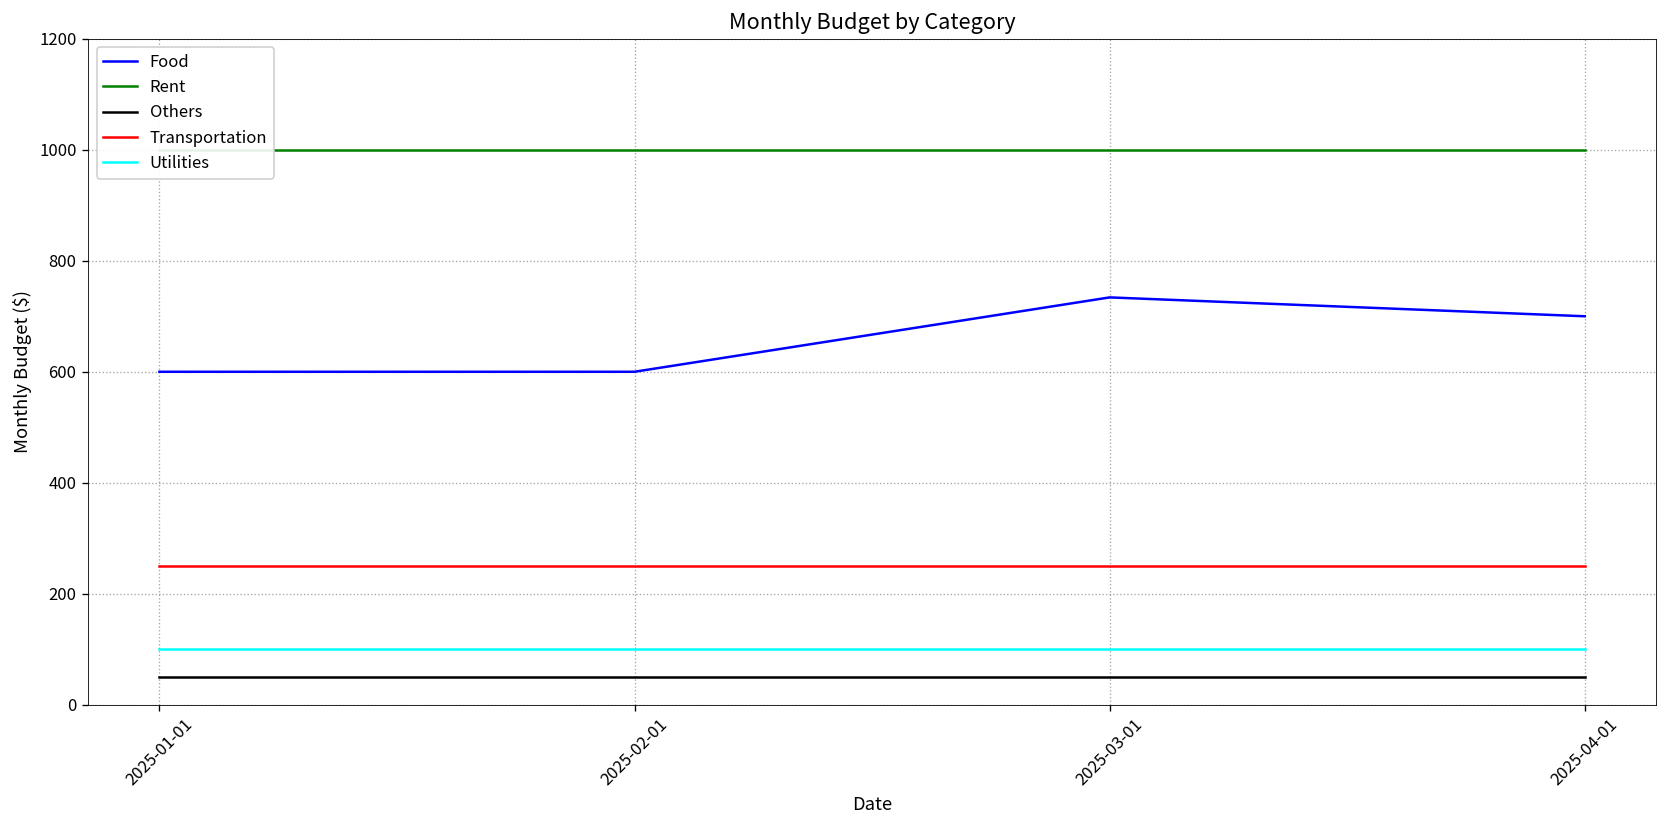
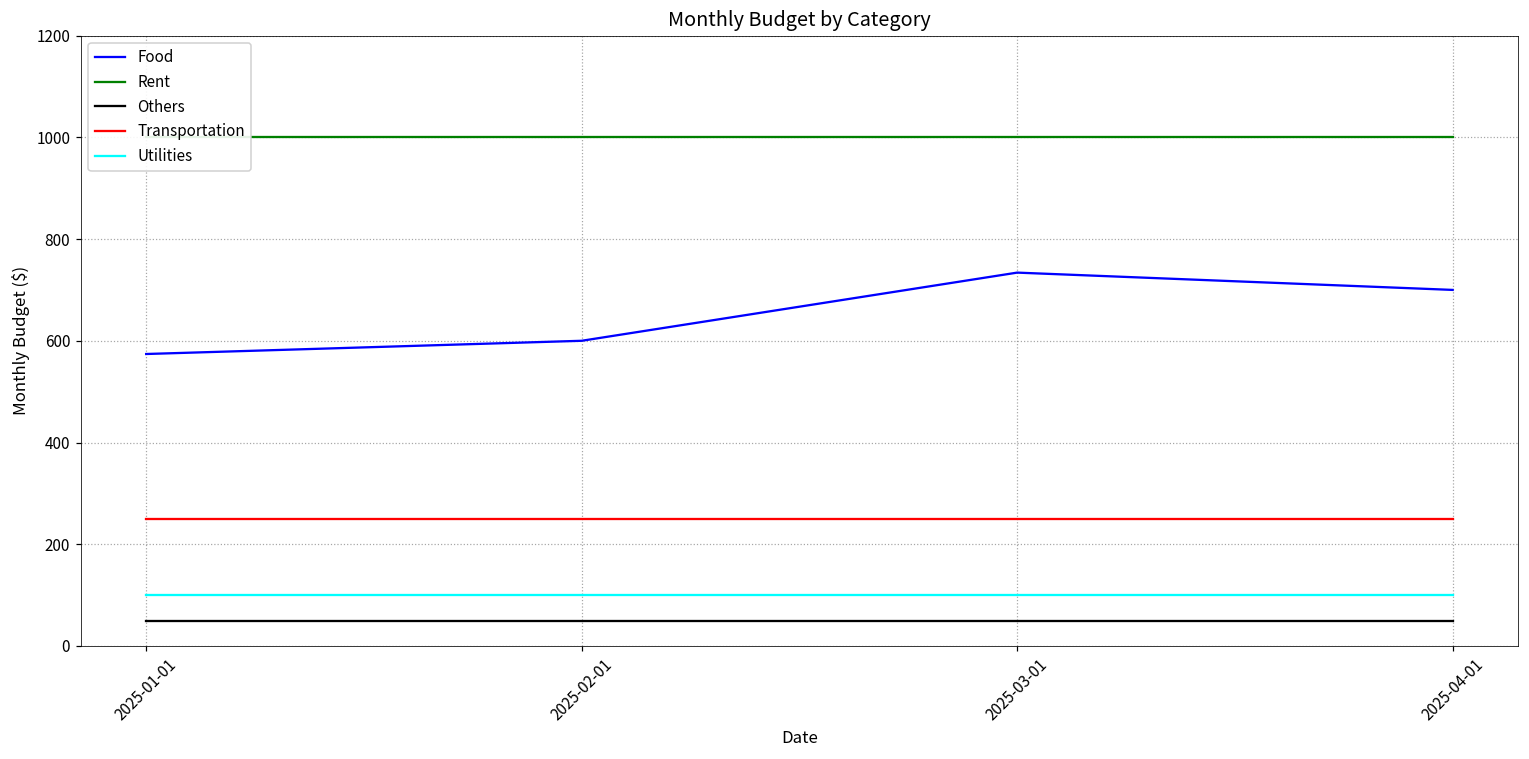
  {
    "Food": {
-     "2025-01-01": 600,
+     "2025-01-01": 570,
      "2025-02-01": 600,
      "2025-03-01": 730,
      "2025-04-01": 700
    },
    "Rent": {
      "2025-02-01": 1000,
      "2025-03-01": 1000,
      "2025-04-01": 1000
    },
    "Others": {
      "2025-01-01": 50,
      "2025-02-01": 50,
      "2025-03-01": 50,
      "2025-04-01": 50
    },
    "Transportation": {
      "2025-01-01": 250,
      "2025-02-01": 250,
      "2025-03-01": 250,
      "2025-04-01": 250
    },
    "Utilities": {
      "2025-01-01": 100,
      "2025-02-01": 100,
      "2025-03-01": 100,
      "2025-04-01": 100
    }
  }
